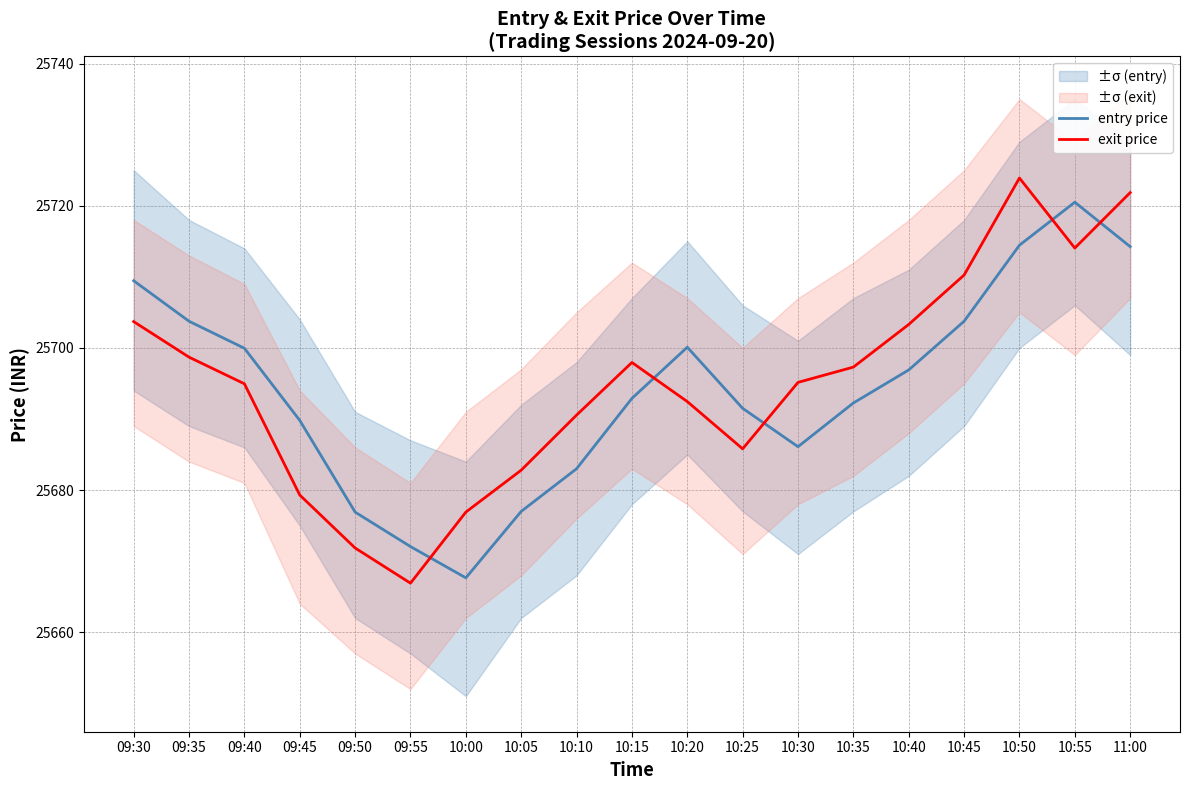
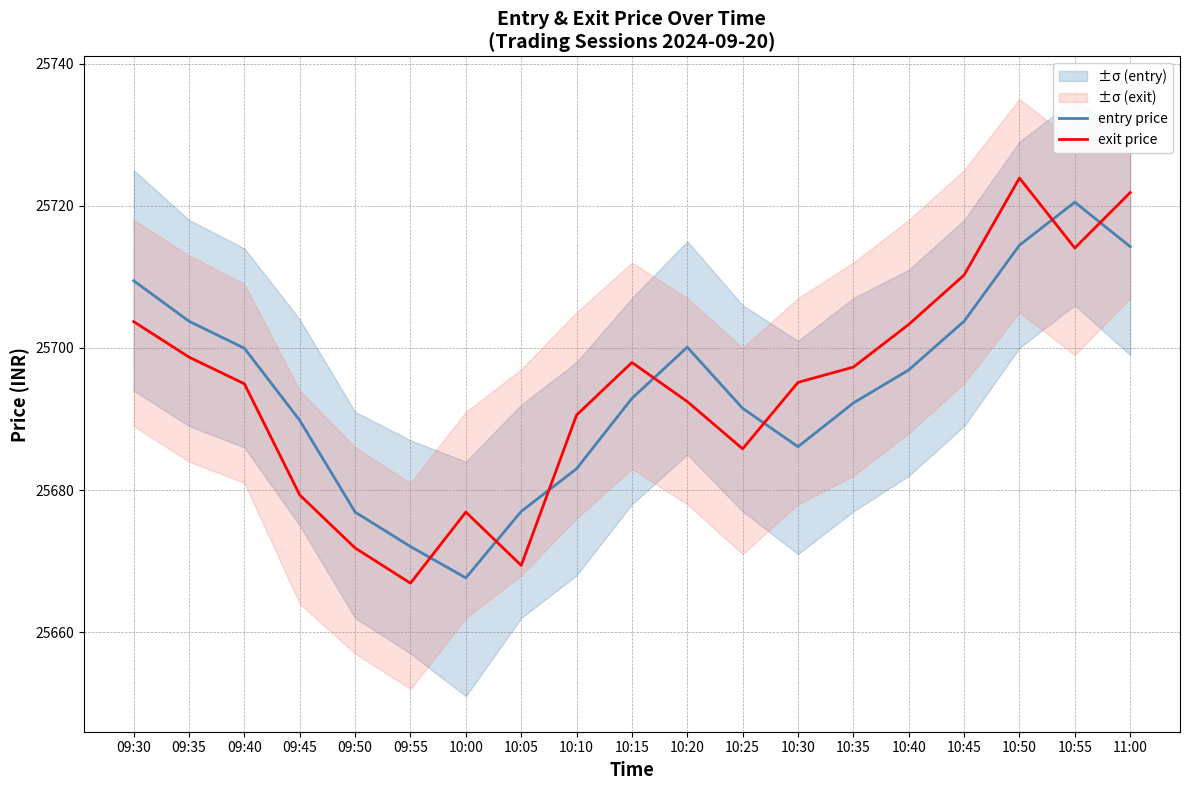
  {
    "exit price": {
      "09:30": 25704,
      "09:35": 25699,
      "09:40": 25695,
      "09:45": 25679,
      "09:50": 25672,
      "09:55": 25667,
      "10:00": 25677,
-     "10:05": 25683,
+     "10:05": 25669,
      "10:10": 25691,
      "10:15": 25698,
      "10:20": 25692,
      "10:25": 25686,
      "10:30": 25695,
      "10:35": 25697,
      "10:40": 25703,
      "10:45": 25710,
      "10:50": 25724,
      "10:55": 25714,
      "11:00": 25722
    }
  }
